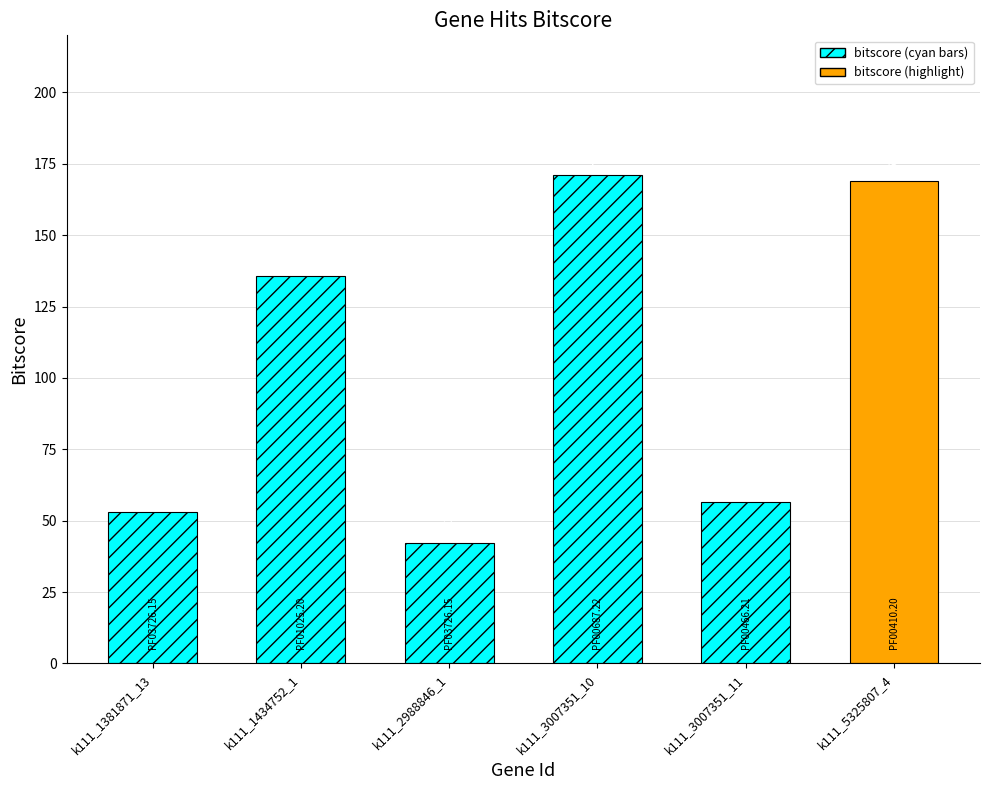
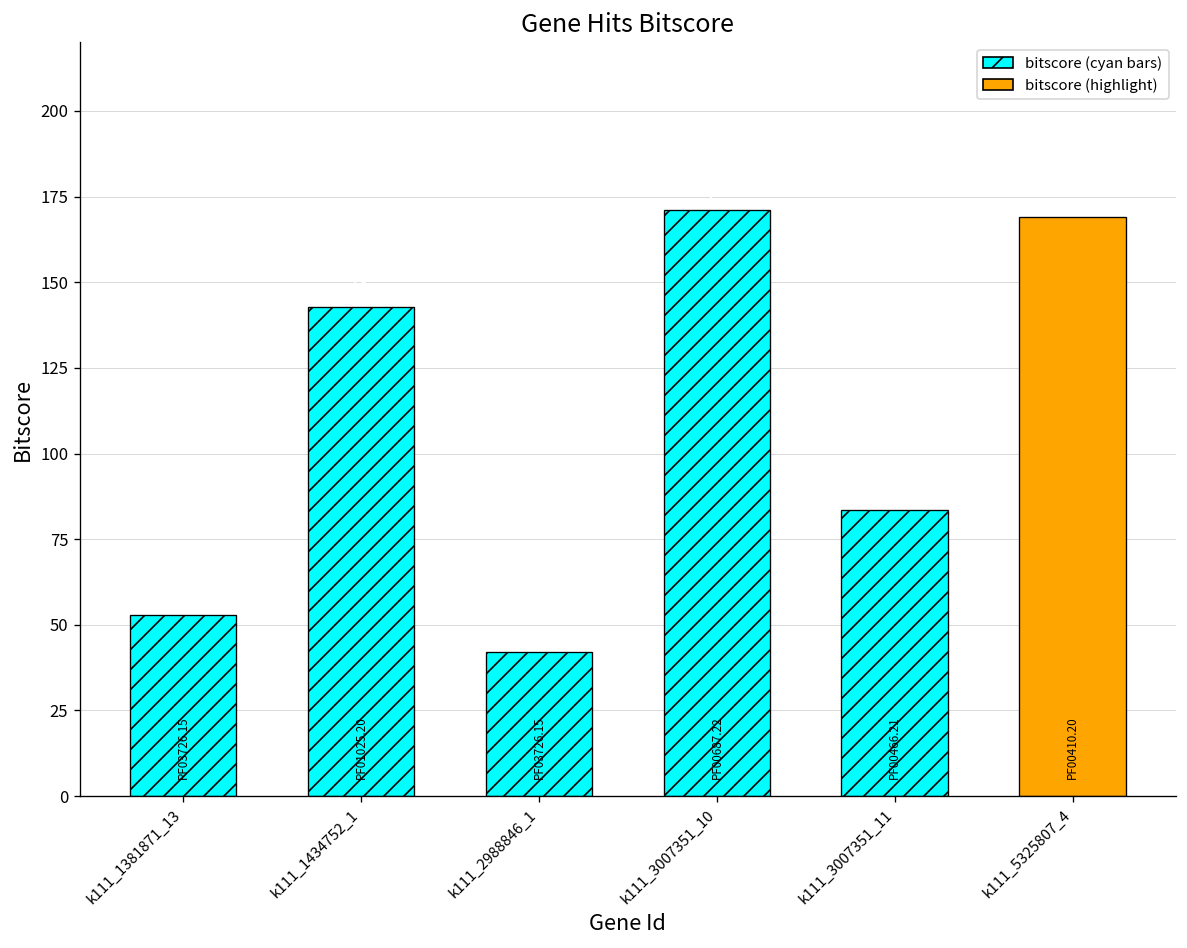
  {
    "k111_1381871_13": 53,
-   "k111_1434752_1": 136,
+   "k111_1434752_1": 143,
    "k111_2988846_1": 42,
    "k111_3007351_10": 171,
-   "k111_3007351_11": 57,
+   "k111_3007351_11": 84,
    "k111_5325807_4": 169
  }
